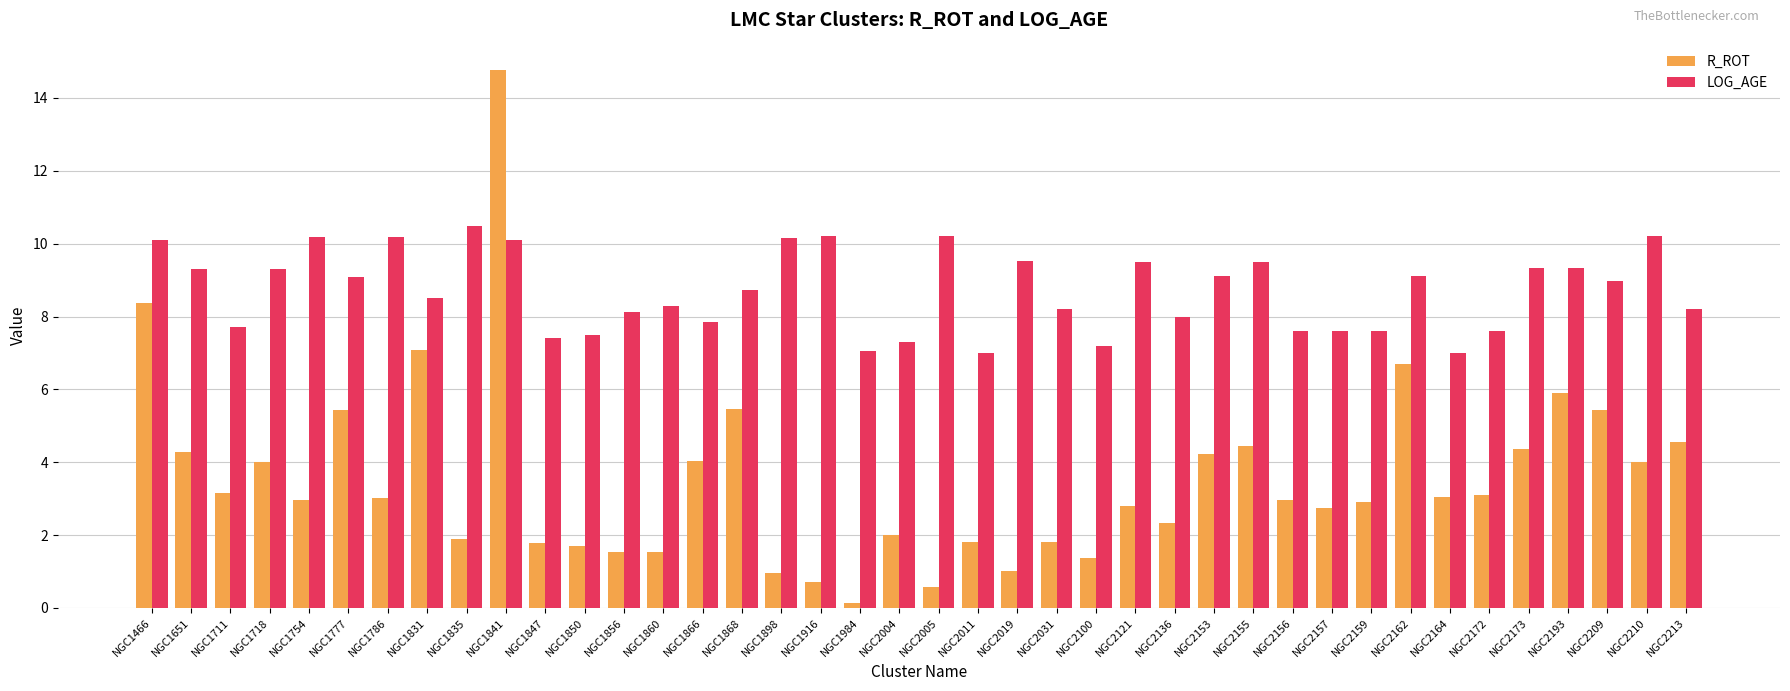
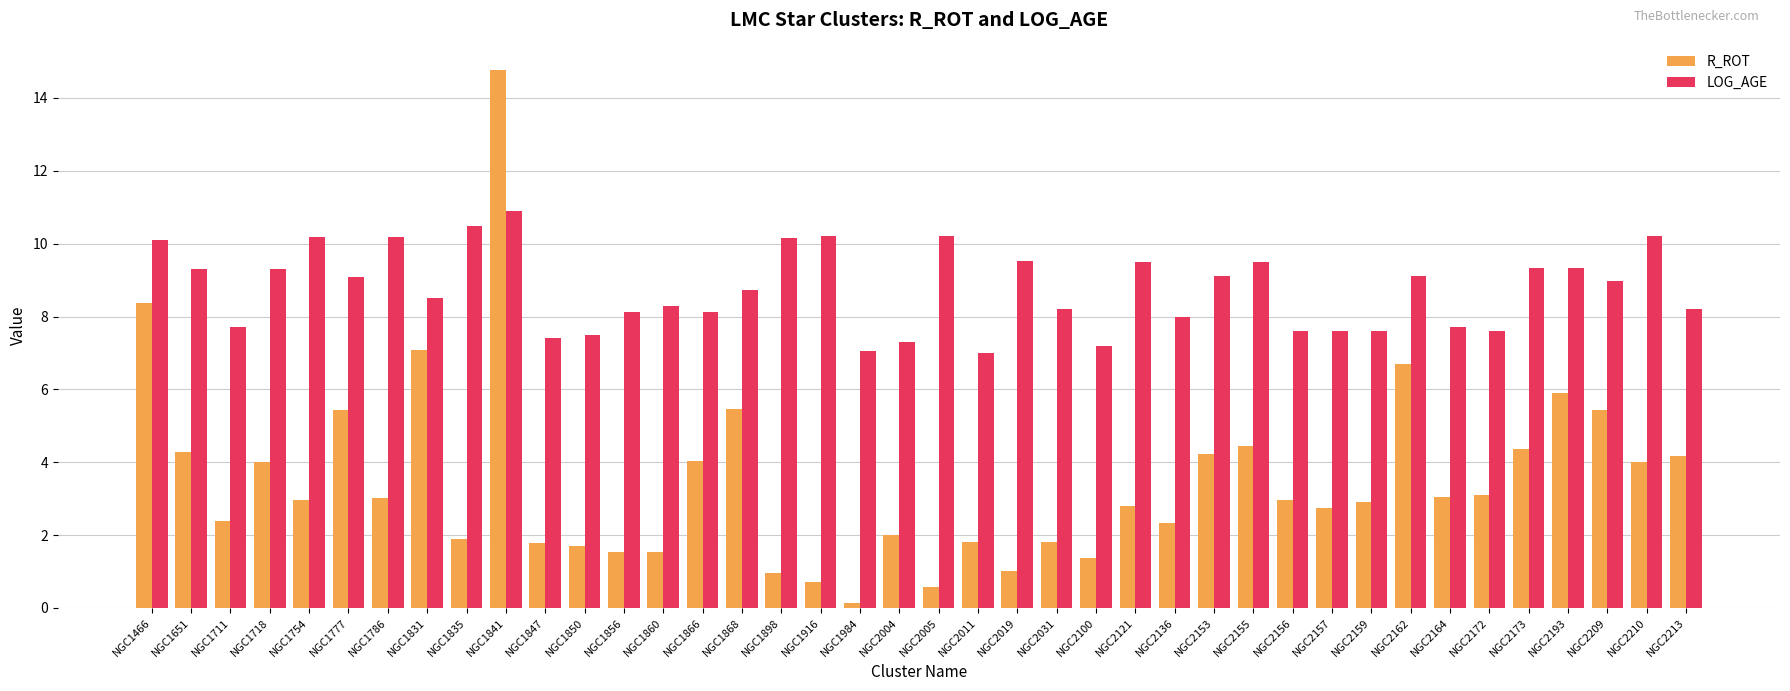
  {
    "R_ROT": {
      "NGC1466": 8.4,
      "NGC1651": 4.3,
-     "NGC1711": 3.2,
+     "NGC1711": 2.4,
      "NGC1718": 4.0,
      "NGC1754": 3.0,
      "NGC1777": 5.4,
      "NGC1786": 3.0,
      "NGC1831": 7.1,
      "NGC1835": 1.9,
      "NGC1841": 14.8,
      "NGC1847": 1.8,
      "NGC1850": 1.7,
      "NGC1856": 1.5,
      "NGC1860": 1.5,
      "NGC1866": 4.0,
      "NGC1868": 5.5,
      "NGC1898": 1.0,
      "NGC1916": 0.7,
      "NGC1984": 0.2,
      "NGC2004": 2.0,
      "NGC2005": 0.6,
      "NGC2011": 1.8,
      "NGC2019": 1.0,
      "NGC2031": 1.8,
      "NGC2100": 1.4,
      "NGC2121": 2.8,
      "NGC2136": 2.3,
      "NGC2153": 4.2,
      "NGC2155": 4.5,
      "NGC2156": 3.0,
      "NGC2157": 2.8,
      "NGC2159": 2.9,
      "NGC2162": 6.7,
      "NGC2164": 3.0,
      "NGC2172": 3.1,
      "NGC2173": 4.4,
      "NGC2193": 5.9,
      "NGC2209": 5.4,
      "NGC2210": 4.0,
-     "NGC2213": 4.6
+     "NGC2213": 4.2
    },
    "LOG_AGE": {
      "NGC1466": 10.1,
      "NGC1651": 9.3,
      "NGC1711": 7.7,
      "NGC1718": 9.3,
      "NGC1754": 10.2,
      "NGC1777": 9.1,
      "NGC1786": 10.2,
      "NGC1831": 8.5,
      "NGC1835": 10.5,
-     "NGC1841": 10.1,
+     "NGC1841": 10.9,
      "NGC1847": 7.4,
      "NGC1850": 7.5,
      "NGC1856": 8.1,
      "NGC1860": 8.3,
-     "NGC1866": 7.8,
+     "NGC1866": 8.1,
      "NGC1868": 8.7,
      "NGC1898": 10.2,
      "NGC1916": 10.2,
      "NGC1984": 7.1,
      "NGC2004": 7.3,
      "NGC2005": 10.2,
      "NGC2011": 7.0,
      "NGC2019": 9.5,
      "NGC2031": 8.2,
      "NGC2100": 7.2,
      "NGC2121": 9.5,
      "NGC2136": 8.0,
      "NGC2153": 9.1,
      "NGC2155": 9.5,
      "NGC2156": 7.6,
      "NGC2157": 7.6,
      "NGC2159": 7.6,
      "NGC2162": 9.1,
-     "NGC2164": 7.0,
+     "NGC2164": 7.7,
      "NGC2172": 7.6,
      "NGC2173": 9.3,
      "NGC2193": 9.3,
      "NGC2209": 9.0,
      "NGC2210": 10.2,
      "NGC2213": 8.2
    }
  }
